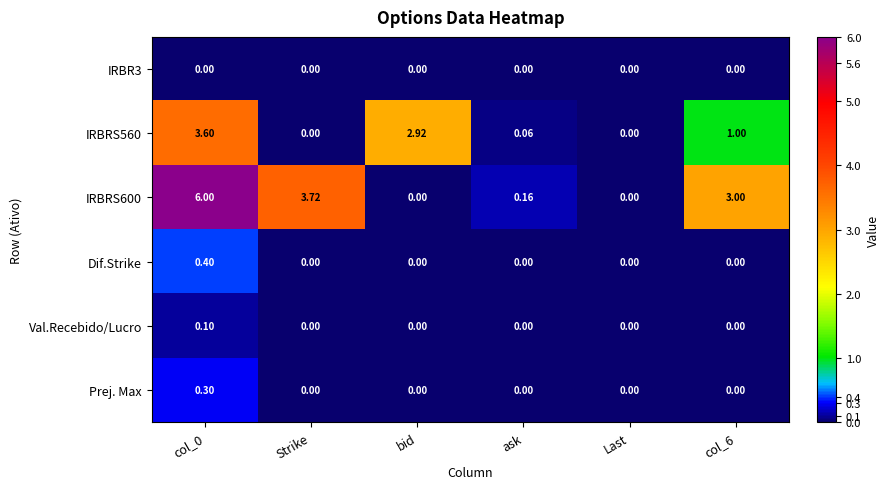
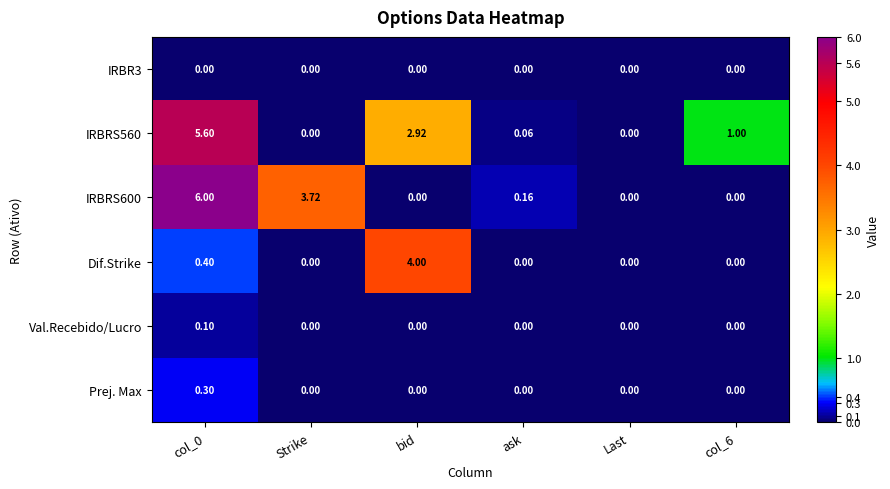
  {
    "IRBR3": {
      "col_0": 0.00,
      "Strike": 0.00,
      "bid": 0.00,
      "ask": 0.00,
      "Last": 0.00,
      "col_6": 0.00
    },
    "IRBRS560": {
-     "col_0": 3.60,
+     "col_0": 5.60,
      "Strike": 0.00,
      "bid": 2.92,
      "ask": 0.06,
      "Last": 0.00,
      "col_6": 1.00
    },
    "IRBRS600": {
      "col_0": 6.00,
      "Strike": 3.72,
      "bid": 0.00,
      "ask": 0.16,
      "Last": 0.00,
-     "col_6": 3.00
+     "col_6": 0.00
    },
    "Dif.Strike": {
      "col_0": 0.40,
      "Strike": 0.00,
-     "bid": 0.00,
+     "bid": 4.00,
      "ask": 0.00,
      "Last": 0.00,
      "col_6": 0.00
    },
    "Val.Recebido/Lucro": {
      "col_0": 0.10,
      "Strike": 0.00,
      "bid": 0.00,
      "ask": 0.00,
      "Last": 0.00,
      "col_6": 0.00
    },
    "Prej. Max": {
      "col_0": 0.30,
      "Strike": 0.00,
      "bid": 0.00,
      "ask": 0.00,
      "Last": 0.00,
      "col_6": 0.00
    }
  }
